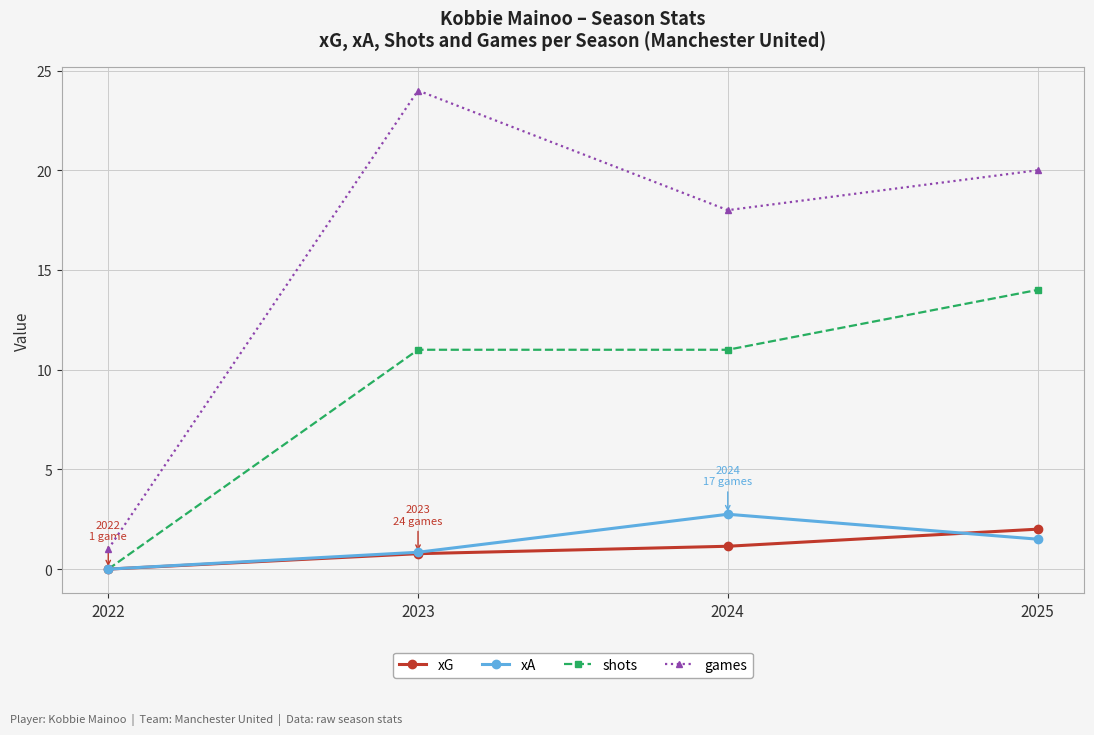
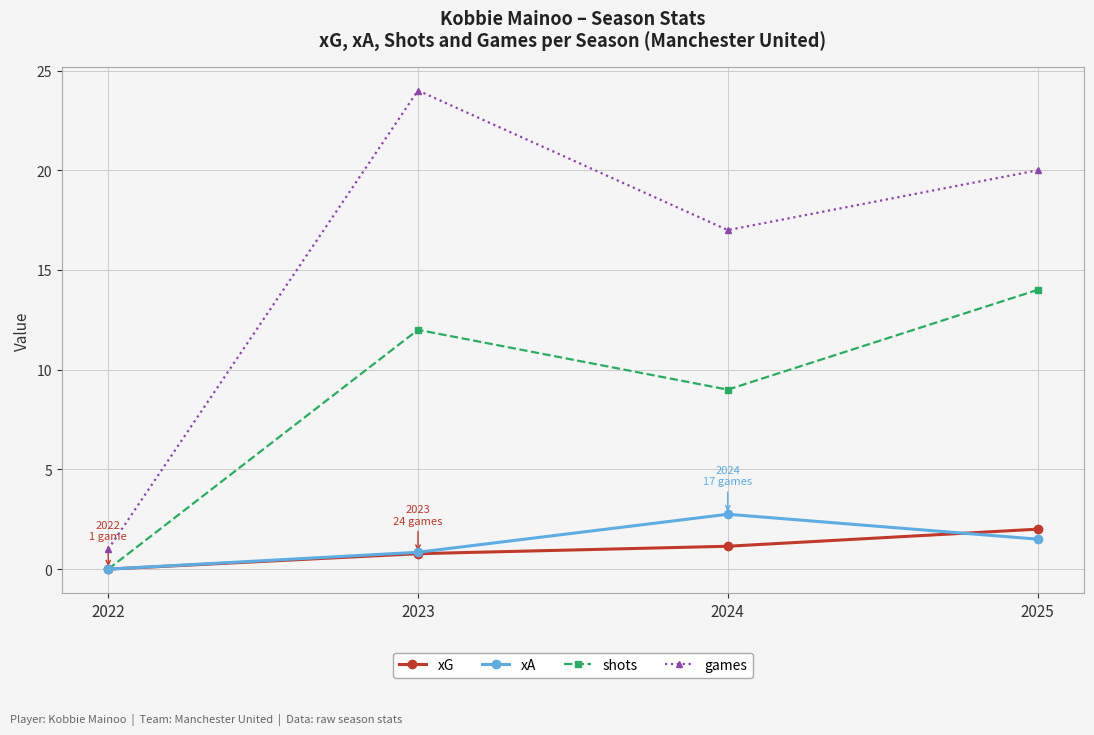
  {
    "xG": {
      "2024": 1.1,
      "2025": 2
    },
    "xA": {
      "2025": 1.5
    },
    "shots": {
-     "2023": 11,
-     "2024": 11,
+     "2023": 12,
+     "2024": 9,
      "2025": 14
    },
    "games": {
      "2023": 24,
-     "2024": 18,
+     "2024": 17,
      "2025": 20
    }
  }
